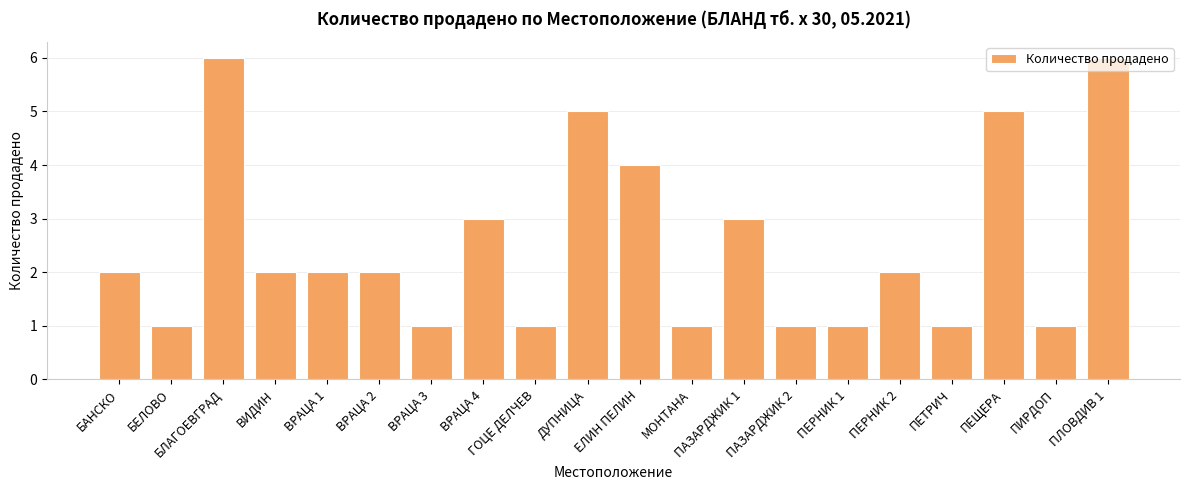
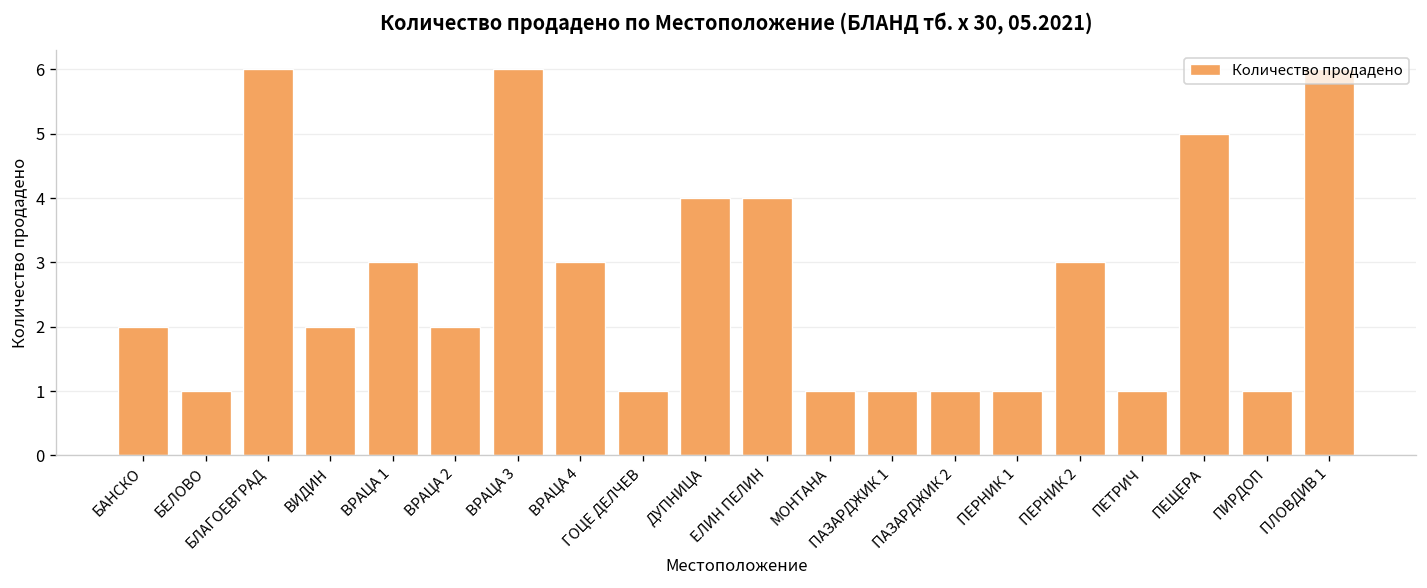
  {
    "БАНСКО": 2,
    "БЕЛОВО": 1,
    "БЛАГОЕВГРАД": 6,
    "ВИДИН": 2,
-   "ВРАЦА 1": 2,
+   "ВРАЦА 1": 3,
    "ВРАЦА 2": 2,
-   "ВРАЦА 3": 1,
+   "ВРАЦА 3": 6,
    "ВРАЦА 4": 3,
    "ГОЦЕ ДЕЛЧЕВ": 1,
-   "ДУПНИЦА": 5,
+   "ДУПНИЦА": 4,
    "ЕЛИН ПЕЛИН": 4,
    "МОНТАНА": 1,
-   "ПАЗАРДЖИК 1": 3,
+   "ПАЗАРДЖИК 1": 1,
    "ПАЗАРДЖИК 2": 1,
    "ПЕРНИК 1": 1,
-   "ПЕРНИК 2": 2,
+   "ПЕРНИК 2": 3,
    "ПЕТРИЧ": 1,
    "ПЕЩЕРА": 5,
    "ПИРДОП": 1
  }
